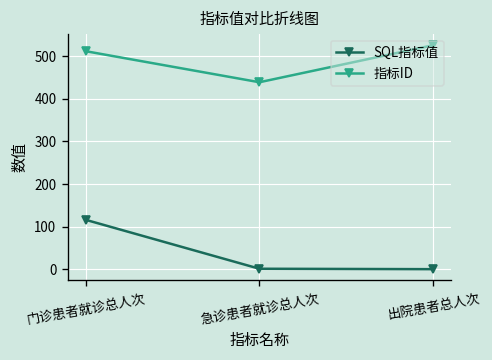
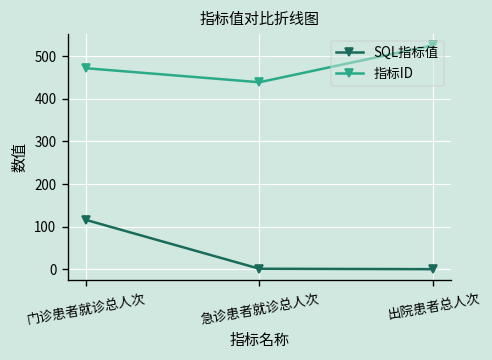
  {
    "SQL指标值": {
      "门诊患者就诊总人次": 120,
      "急诊患者就诊总人次": 0,
      "出院患者总人次": 0
    },
    "指标ID": {
-     "门诊患者就诊总人次": 510,
+     "门诊患者就诊总人次": 470,
      "急诊患者就诊总人次": 440
    }
  }
